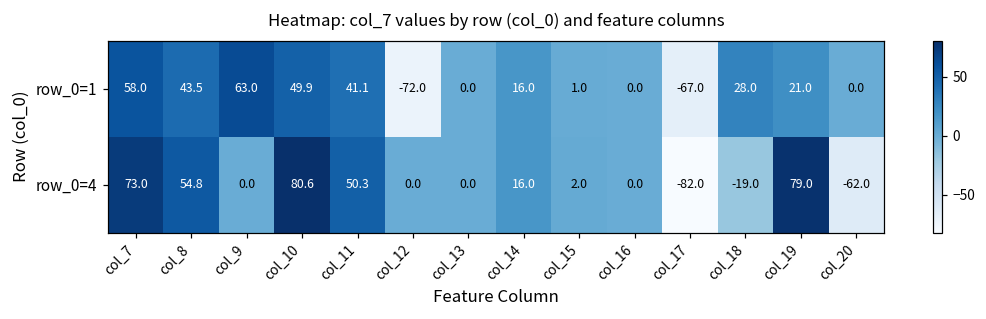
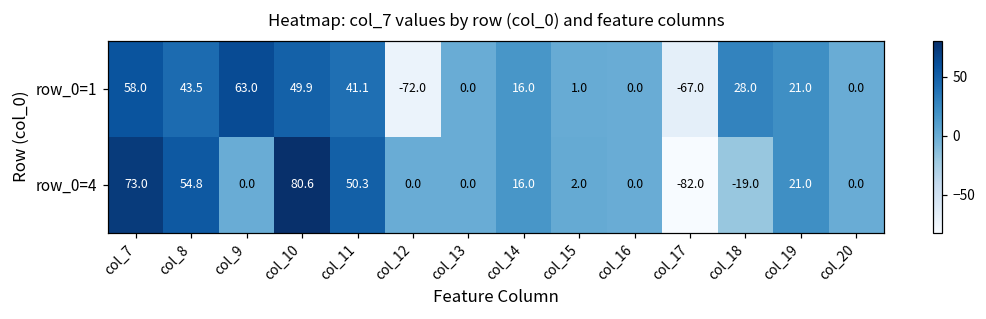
  {
    "row_0=1": {
      "col_7": 58.0,
      "col_8": 43.5,
      "col_9": 63.0,
      "col_10": 49.9,
      "col_11": 41.1,
      "col_12": -72.0,
      "col_13": 0.0,
      "col_14": 16.0,
      "col_15": 1.0,
      "col_16": 0.0,
      "col_17": -67.0,
      "col_18": 28.0,
      "col_19": 21.0,
      "col_20": 0.0
    },
    "row_0=4": {
      "col_7": 73.0,
      "col_8": 54.8,
      "col_9": 0.0,
      "col_10": 80.6,
      "col_11": 50.3,
      "col_12": 0.0,
      "col_13": 0.0,
      "col_14": 16.0,
      "col_15": 2.0,
      "col_16": 0.0,
      "col_17": -82.0,
      "col_18": -19.0,
-     "col_19": 79.0,
-     "col_20": -62.0
+     "col_19": 21.0,
+     "col_20": 0.0
    }
  }
